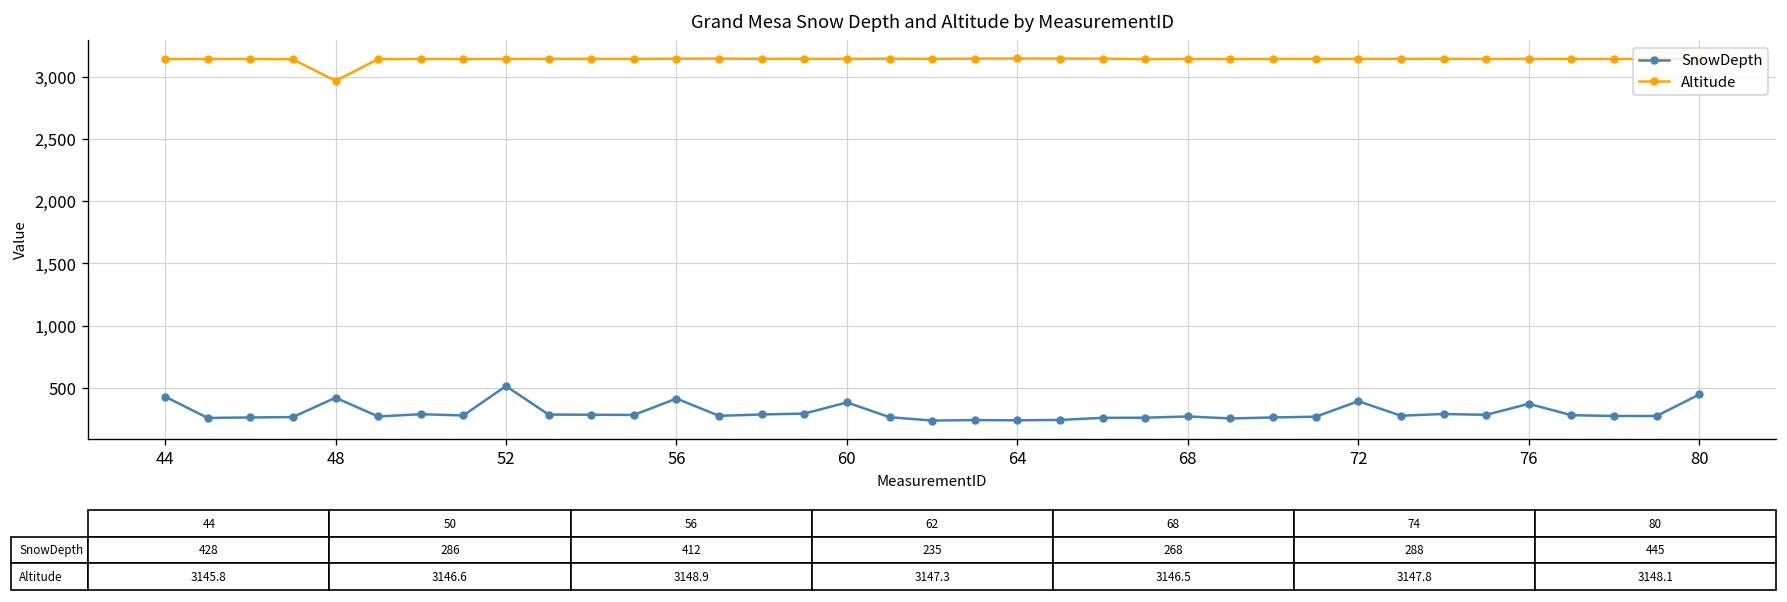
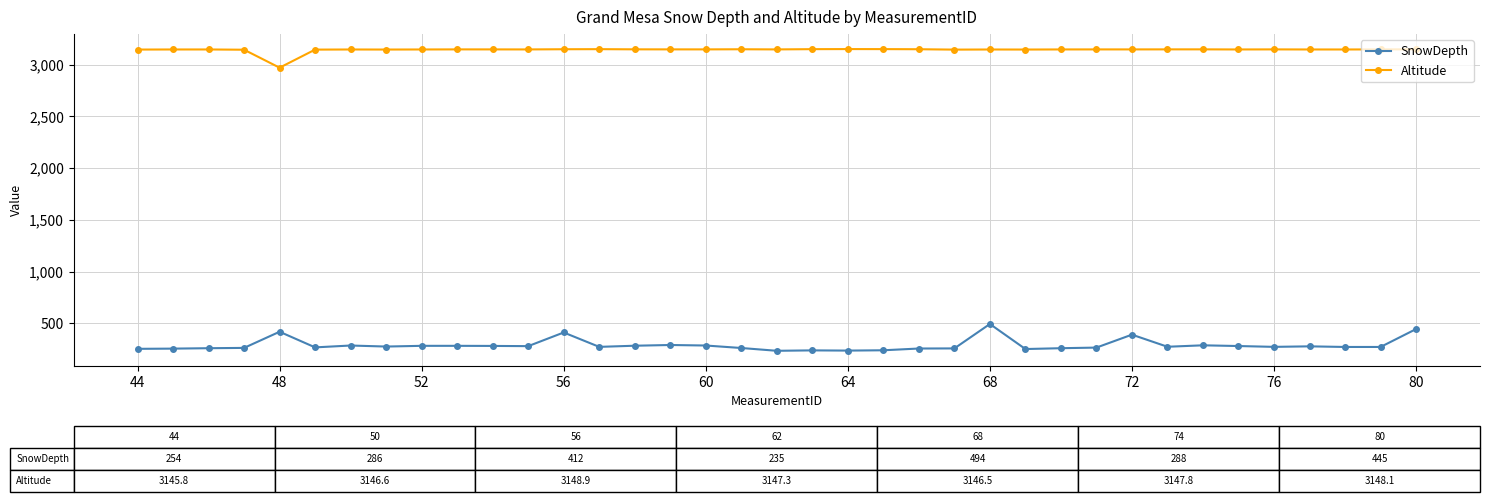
  {
    "SnowDepth": {
-     "44": "428",
-     "52": "510",
-     "60": "380",
-     "68": "268",
-     "76": "370"
+     "44": "254",
+     "52": "280",
+     "60": "290",
+     "68": "494",
+     "76": "270"
    },
    "Altitude": {
      "44": "3,150",
      "48": "2,970",
      "52": "3,150",
      "56": "3,150",
      "60": "3,150",
      "64": "3,150",
      "68": "3,150",
      "72": "3,150",
      "76": "3,150"
    }
  }
